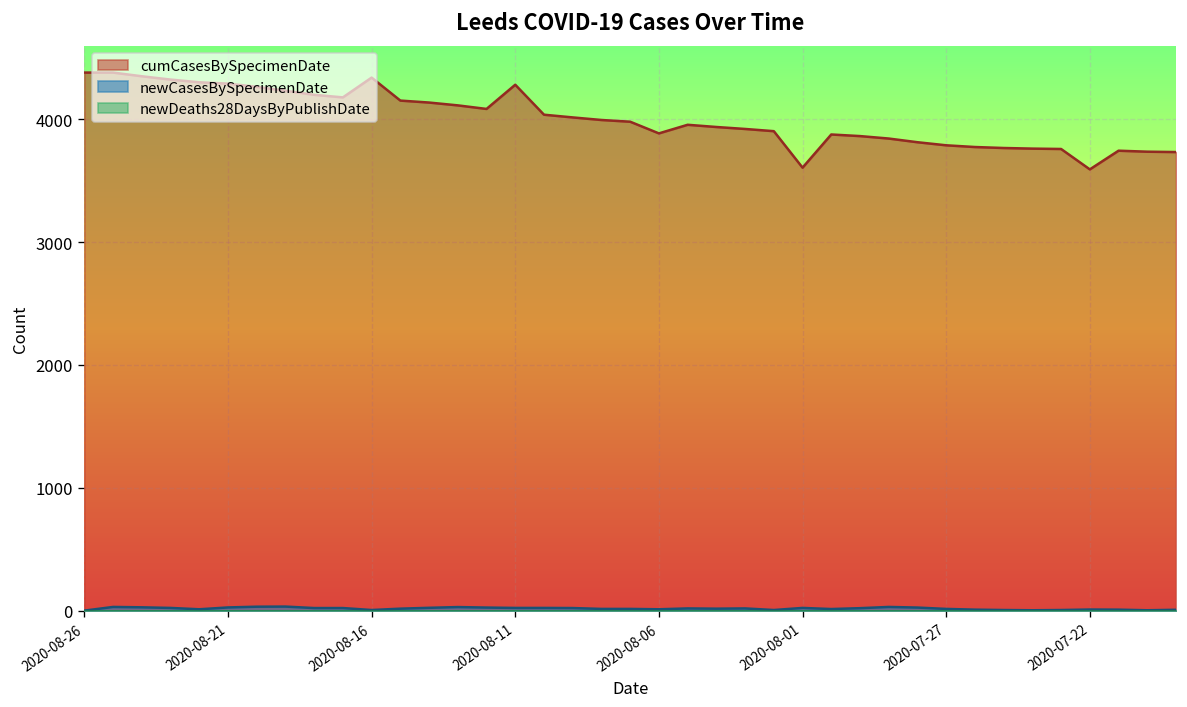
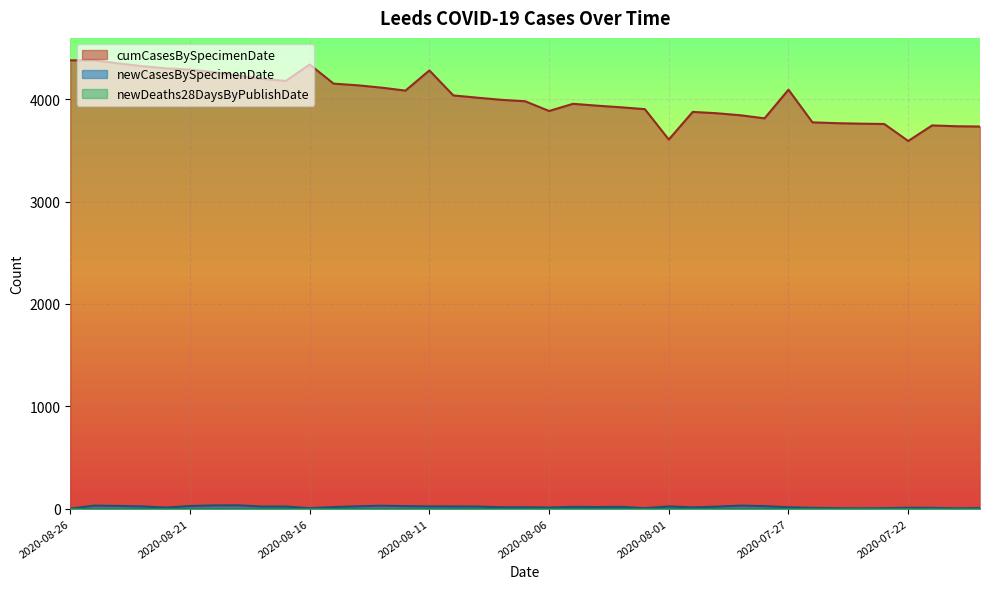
  {
    "cumCasesBySpecimenDate": {
      "2020-08-26": 4380,
      "2020-08-11": 4280,
      "2020-08-06": 3890,
      "2020-08-01": 3610,
-     "2020-07-27": 3790,
+     "2020-07-27": 4090,
      "2020-07-22": 3590
    },
    "newCasesBySpecimenDate": {
      "2020-08-21": 30
    },
    "newDeaths28DaysByPublishDate": {
      "2020-08-21": 0
    }
  }
